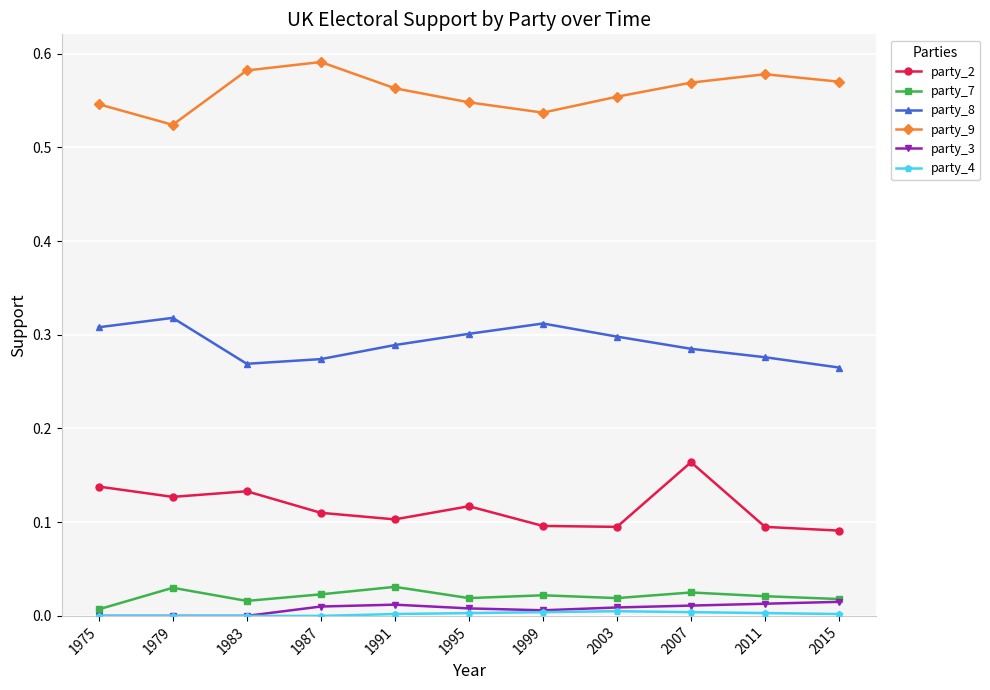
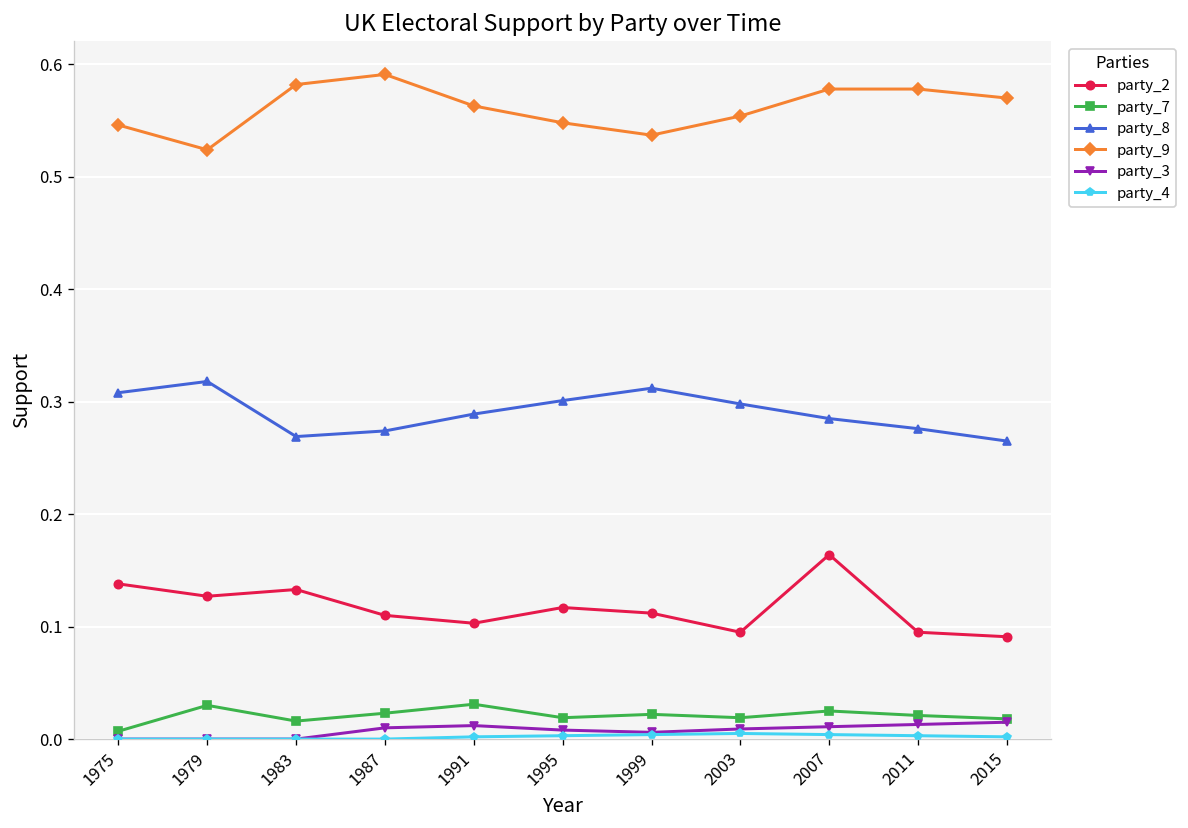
  {
    "party_2": {
      "1975": 0.14,
      "1979": 0.13,
      "1983": 0.13,
      "1987": 0.11,
      "1991": 0.10,
      "1995": 0.12,
-     "1999": 0.10,
+     "1999": 0.11,
      "2003": 0.10,
      "2007": 0.16,
      "2011": 0.10,
      "2015": 0.09
    },
    "party_7": {
      "1975": 0.01,
      "1979": 0.03,
      "1983": 0.02,
      "1987": 0.02,
      "1991": 0.03,
      "1995": 0.02,
      "1999": 0.02,
      "2003": 0.02,
      "2007": 0.03,
      "2011": 0.02,
      "2015": 0.02
    },
    "party_8": {
      "1975": 0.31,
      "1979": 0.32,
      "1983": 0.27,
      "1987": 0.27,
      "1991": 0.29,
      "1995": 0.30,
      "1999": 0.31,
      "2003": 0.30,
      "2007": 0.29,
      "2011": 0.28,
      "2015": 0.27
    },
    "party_9": {
      "1975": 0.55,
      "1979": 0.52,
      "1983": 0.58,
      "1987": 0.59,
      "1991": 0.56,
      "1995": 0.55,
      "1999": 0.54,
      "2003": 0.55,
-     "2007": 0.57,
+     "2007": 0.58,
      "2011": 0.58,
      "2015": 0.57
    },
    "party_3": {
      "1987": 0.01,
      "1991": 0.01,
      "1995": 0.01,
      "2003": 0.01,
      "2007": 0.01,
      "2011": 0.01,
      "2015": 0.02
    },
    "party_4": {
      "1987": 0.00,
      "1991": 0.00,
      "1995": 0.00,
      "2003": 0.01,
      "2007": 0.00,
      "2011": 0.00,
      "2015": 0.00
    }
  }
